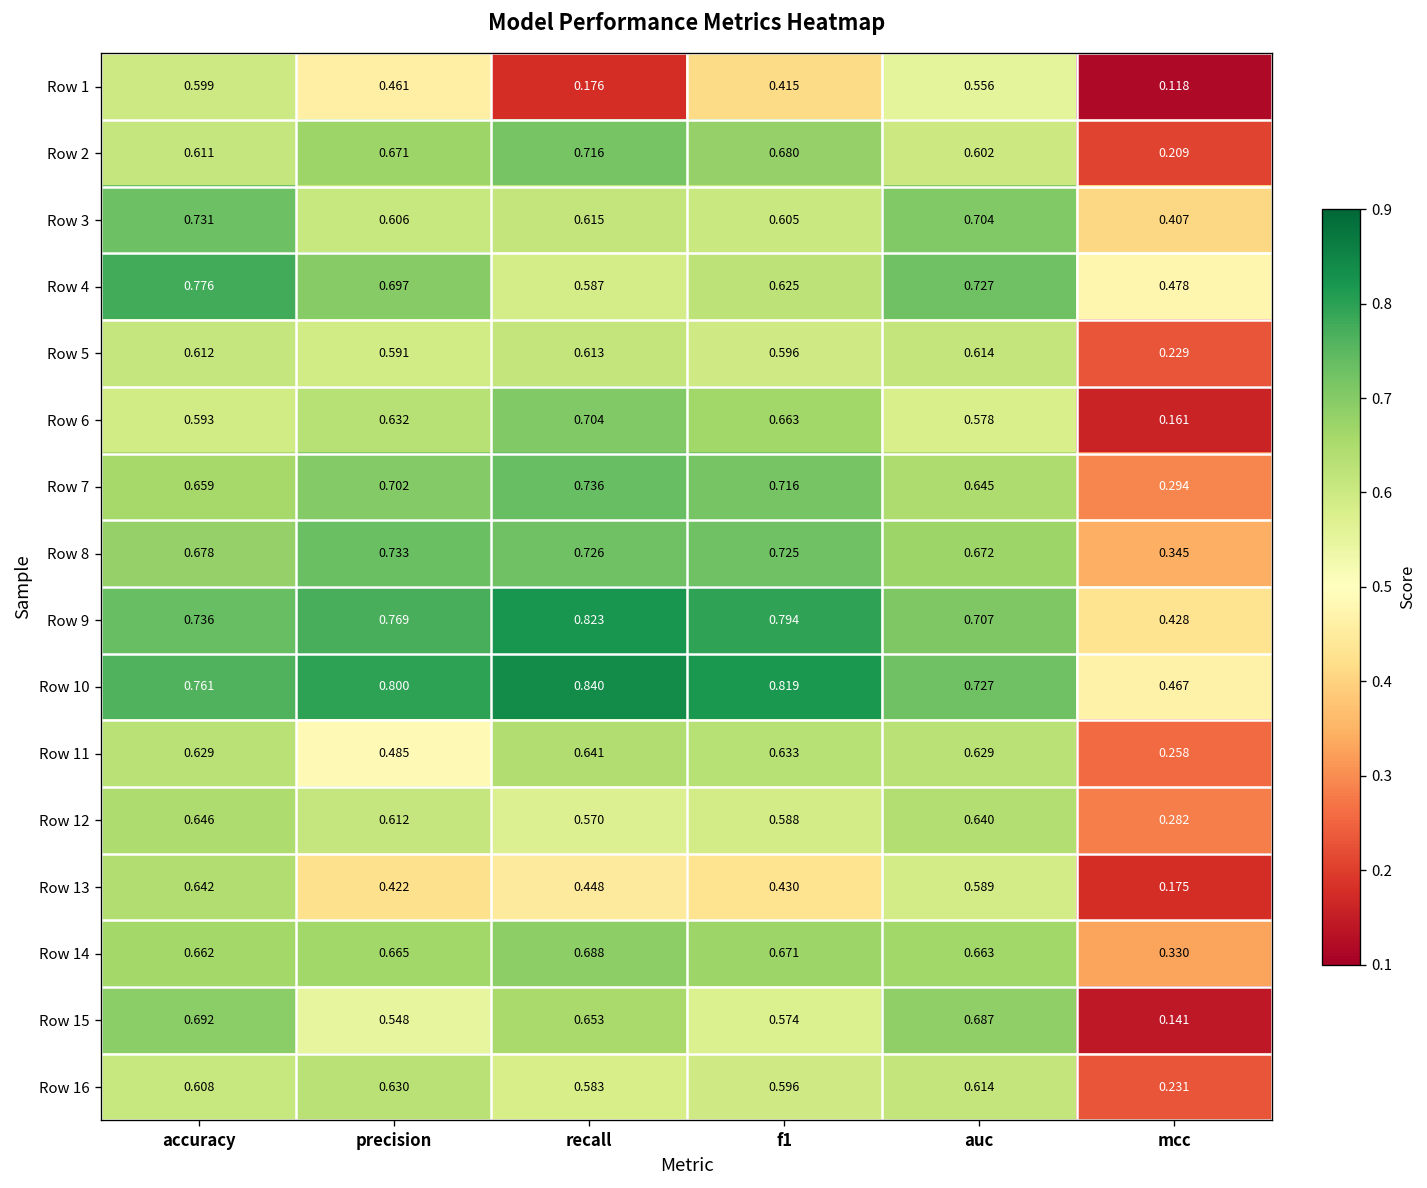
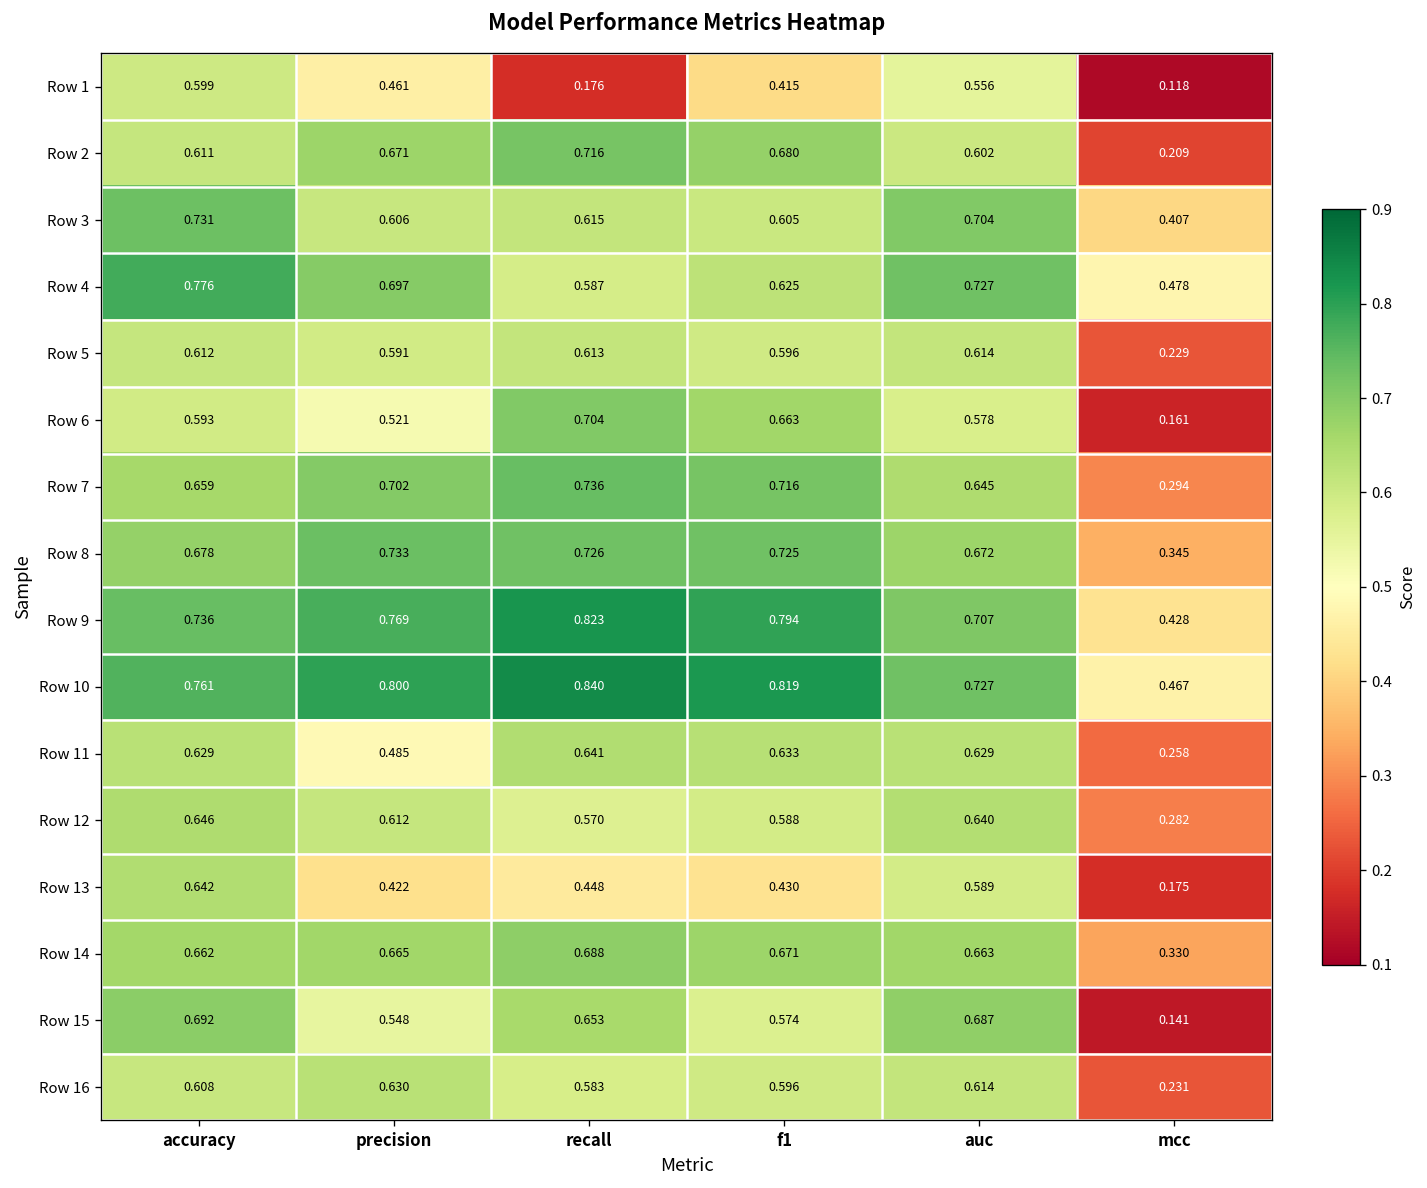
  {
    "Row 1": {
      "accuracy": 0.599,
      "precision": 0.461,
      "recall": 0.176,
      "f1": 0.415,
      "auc": 0.556,
      "mcc": 0.118
    },
    "Row 2": {
      "accuracy": 0.611,
      "precision": 0.671,
      "recall": 0.716,
      "f1": 0.680,
      "auc": 0.602,
      "mcc": 0.209
    },
    "Row 3": {
      "accuracy": 0.731,
      "precision": 0.606,
      "recall": 0.615,
      "f1": 0.605,
      "auc": 0.704,
      "mcc": 0.407
    },
    "Row 4": {
      "accuracy": 0.776,
      "precision": 0.697,
      "recall": 0.587,
      "f1": 0.625,
      "auc": 0.727,
      "mcc": 0.478
    },
    "Row 5": {
      "accuracy": 0.612,
      "precision": 0.591,
      "recall": 0.613,
      "f1": 0.596,
      "auc": 0.614,
      "mcc": 0.229
    },
    "Row 6": {
      "accuracy": 0.593,
-     "precision": 0.632,
+     "precision": 0.521,
      "recall": 0.704,
      "f1": 0.663,
      "auc": 0.578,
      "mcc": 0.161
    },
    "Row 7": {
      "accuracy": 0.659,
      "precision": 0.702,
      "recall": 0.736,
      "f1": 0.716,
      "auc": 0.645,
      "mcc": 0.294
    },
    "Row 8": {
      "accuracy": 0.678,
      "precision": 0.733,
      "recall": 0.726,
      "f1": 0.725,
      "auc": 0.672,
      "mcc": 0.345
    },
    "Row 9": {
      "accuracy": 0.736,
      "precision": 0.769,
      "recall": 0.823,
      "f1": 0.794,
      "auc": 0.707,
      "mcc": 0.428
    },
    "Row 10": {
      "accuracy": 0.761,
      "precision": 0.800,
      "recall": 0.840,
      "f1": 0.819,
      "auc": 0.727,
      "mcc": 0.467
    },
    "Row 11": {
      "accuracy": 0.629,
      "precision": 0.485,
      "recall": 0.641,
      "f1": 0.633,
      "auc": 0.629,
      "mcc": 0.258
    },
    "Row 12": {
      "accuracy": 0.646,
      "precision": 0.612,
      "recall": 0.570,
      "f1": 0.588,
      "auc": 0.640,
      "mcc": 0.282
    },
    "Row 13": {
      "accuracy": 0.642,
      "precision": 0.422,
      "recall": 0.448,
      "f1": 0.430,
      "auc": 0.589,
      "mcc": 0.175
    },
    "Row 14": {
      "accuracy": 0.662,
      "precision": 0.665,
      "recall": 0.688,
      "f1": 0.671,
      "auc": 0.663,
      "mcc": 0.330
    },
    "Row 15": {
      "accuracy": 0.692,
      "precision": 0.548,
      "recall": 0.653,
      "f1": 0.574,
      "auc": 0.687,
      "mcc": 0.141
    },
    "Row 16": {
      "accuracy": 0.608,
      "precision": 0.630,
      "recall": 0.583,
      "f1": 0.596,
      "auc": 0.614,
      "mcc": 0.231
    }
  }
